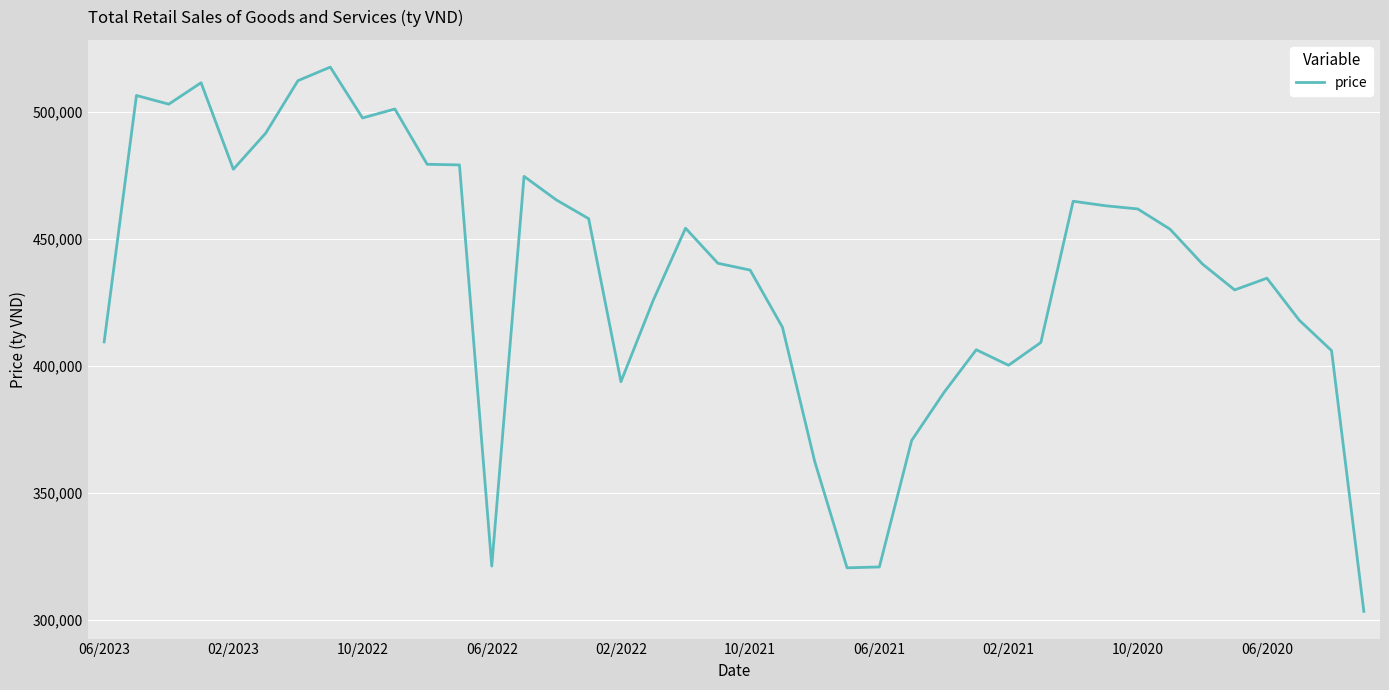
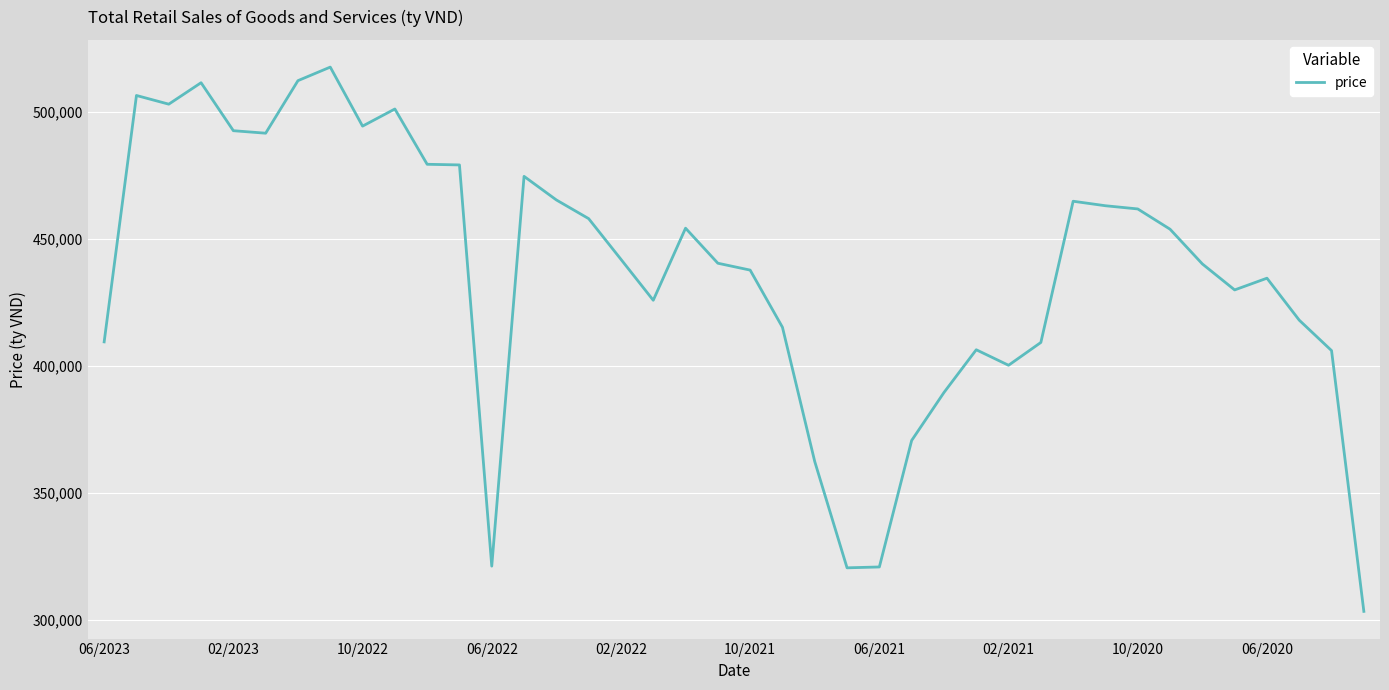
  {
    "06/2023": "409,000",
-   "02/2023": "477,000",
-   "10/2022": "498,000",
+   "02/2023": "493,000",
+   "10/2022": "494,000",
    "06/2022": "321,000",
-   "02/2022": "394,000",
+   "02/2022": "442,000",
    "10/2021": "438,000",
    "06/2021": "321,000",
    "02/2021": "400,000",
    "10/2020": "462,000",
    "06/2020": "435,000"
  }
